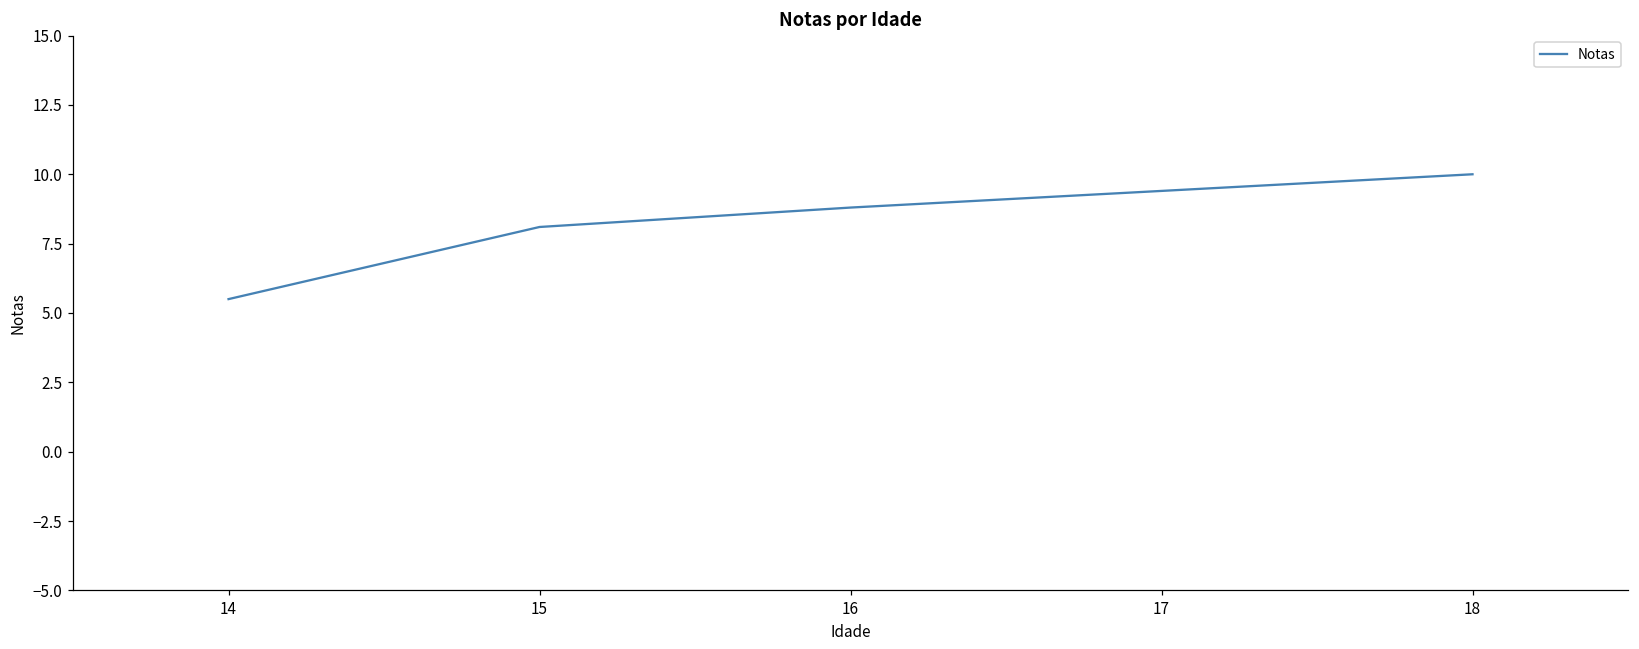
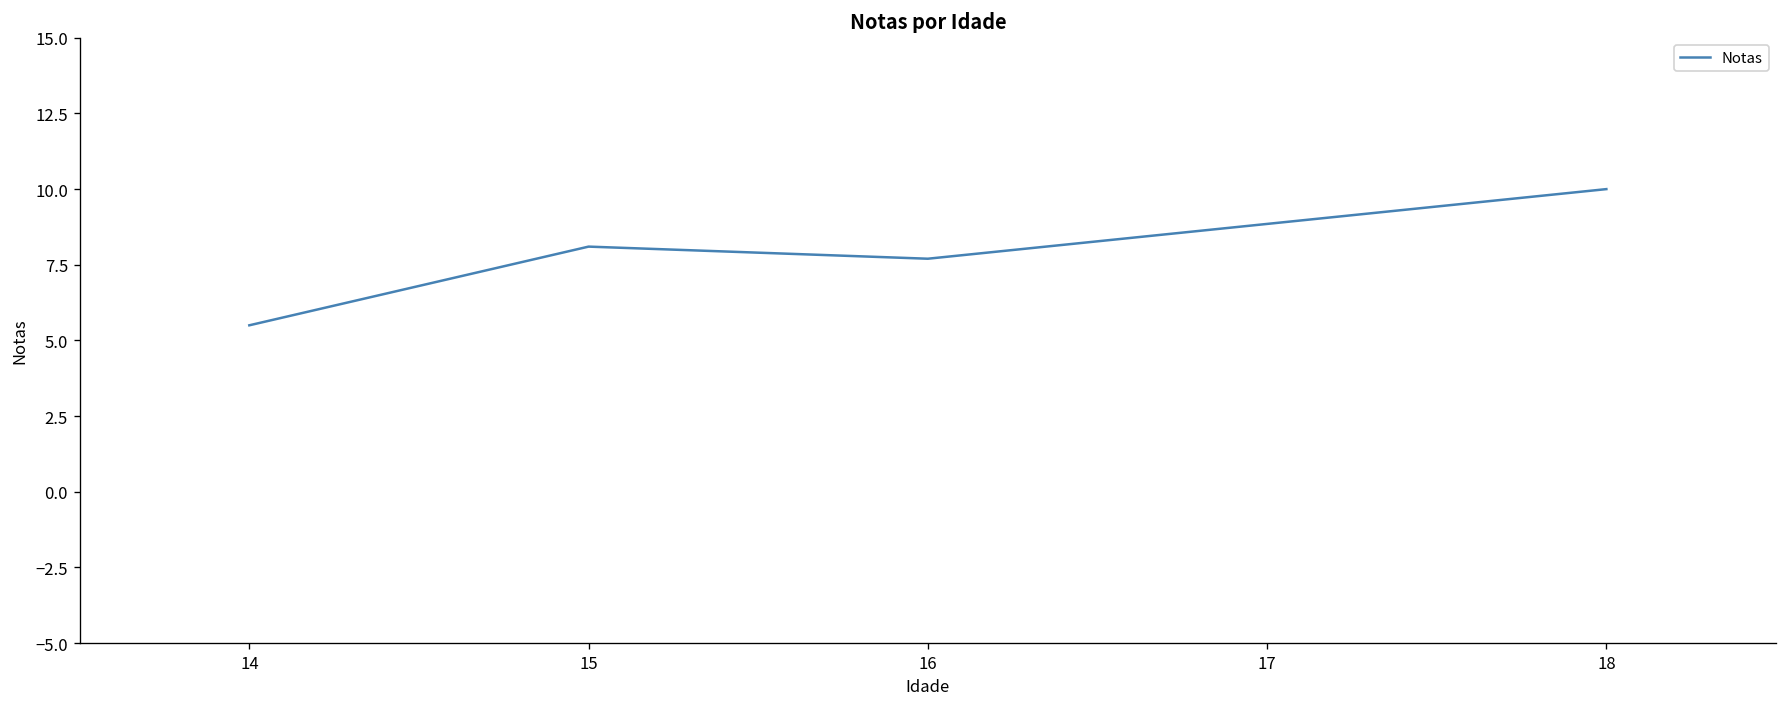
  {
    "14": 5.5,
    "15": 8.1,
-   "16": 8.8,
+   "16": 7.7,
    "18": 10.0
  }
